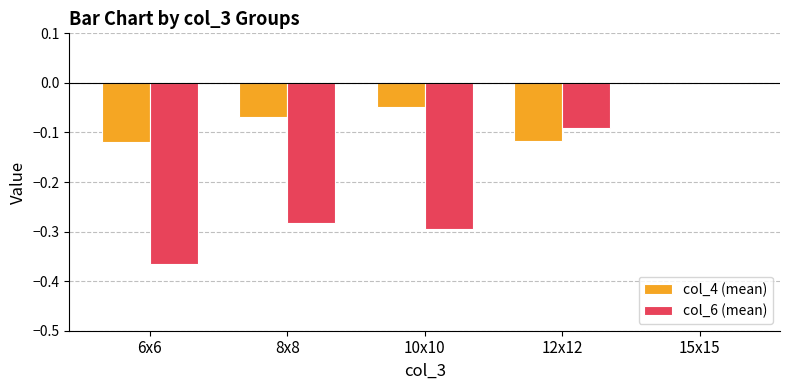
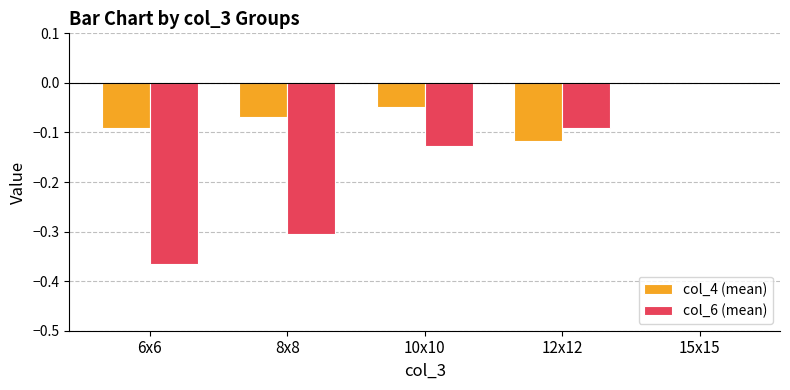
  {
    "col_4 (mean)": {
-     "6x6": -0.12,
+     "6x6": -0.09,
      "8x8": -0.07,
      "10x10": -0.05,
      "12x12": -0.12,
      "15x15": 0.00
    },
    "col_6 (mean)": {
      "6x6": -0.37,
-     "8x8": -0.28,
-     "10x10": -0.30,
+     "8x8": -0.31,
+     "10x10": -0.13,
      "12x12": -0.09
    }
  }
